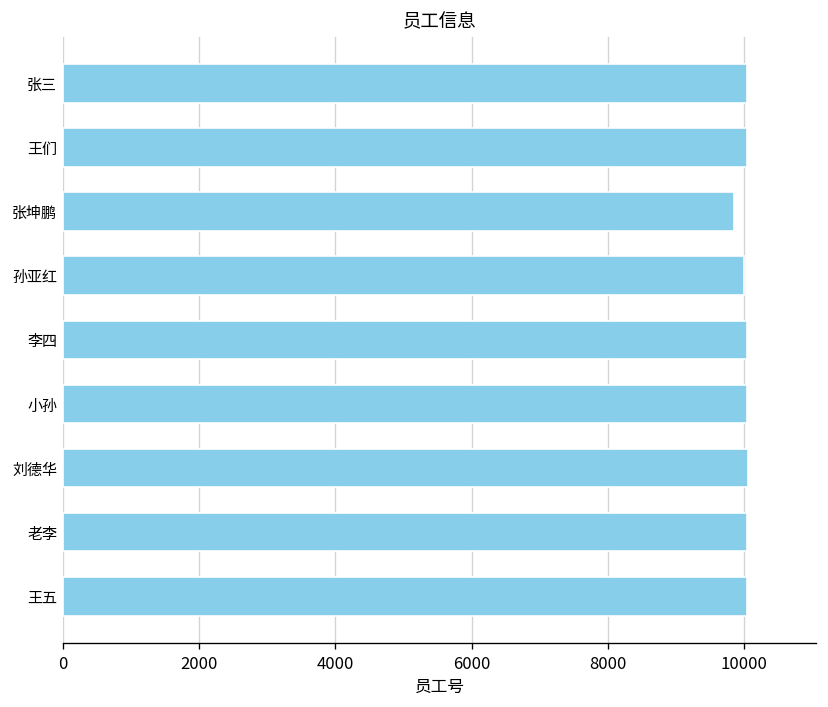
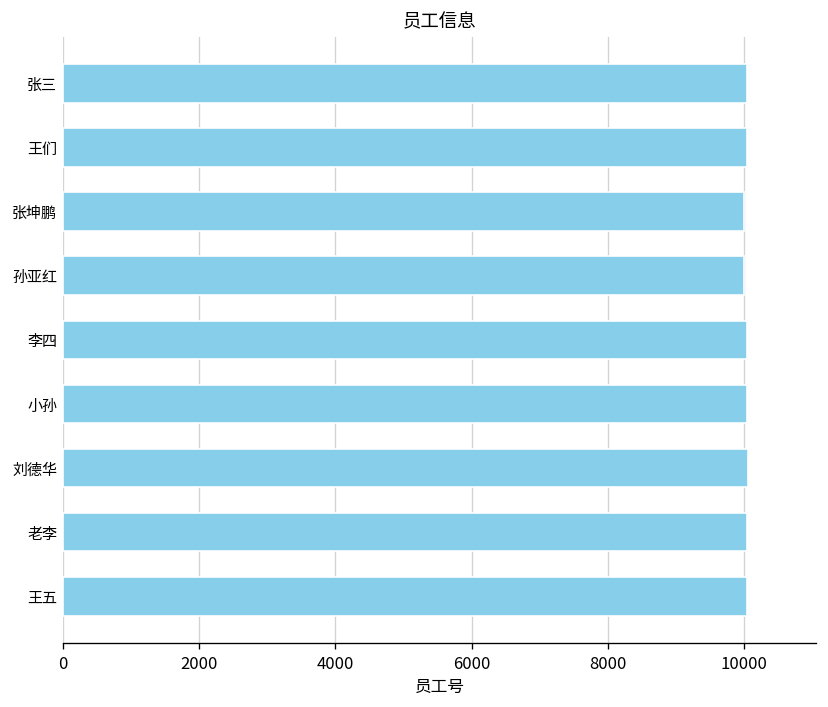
  {
    "张三": 10000,
    "王们": 10000,
-   "张坤鹏": 9800,
+   "张坤鹏": 10000,
    "孙亚红": 10000,
    "李四": 10000,
    "小孙": 10000,
    "刘德华": 10000,
    "老李": 10000,
    "王五": 10000
  }
